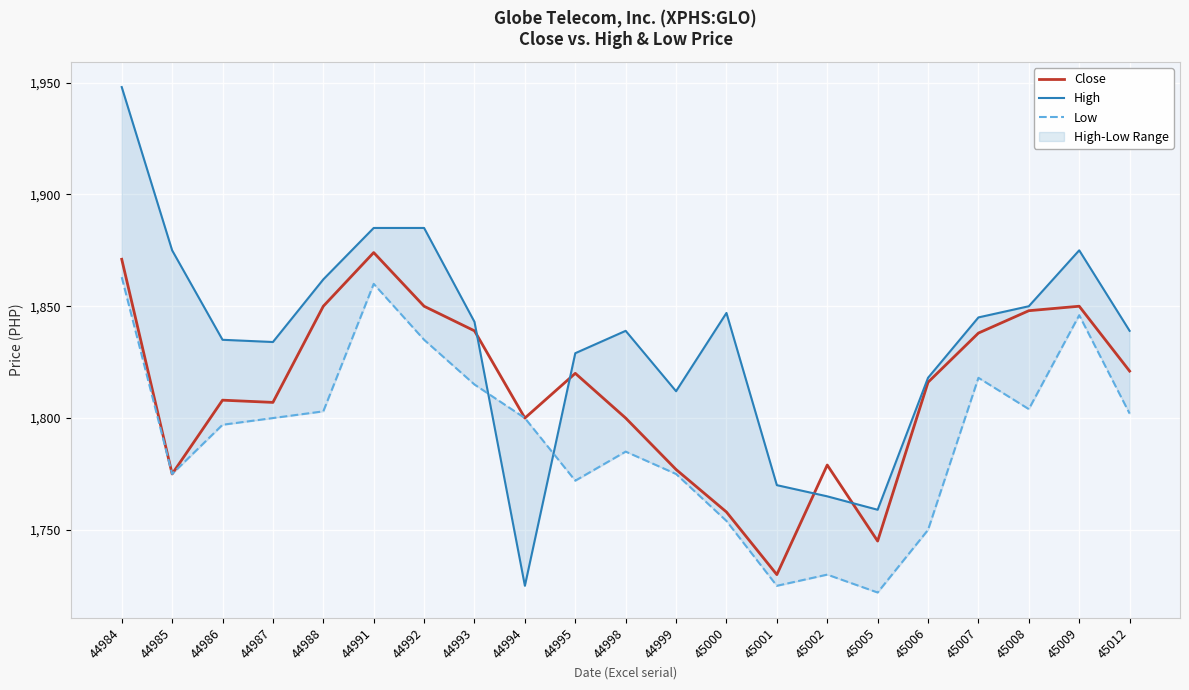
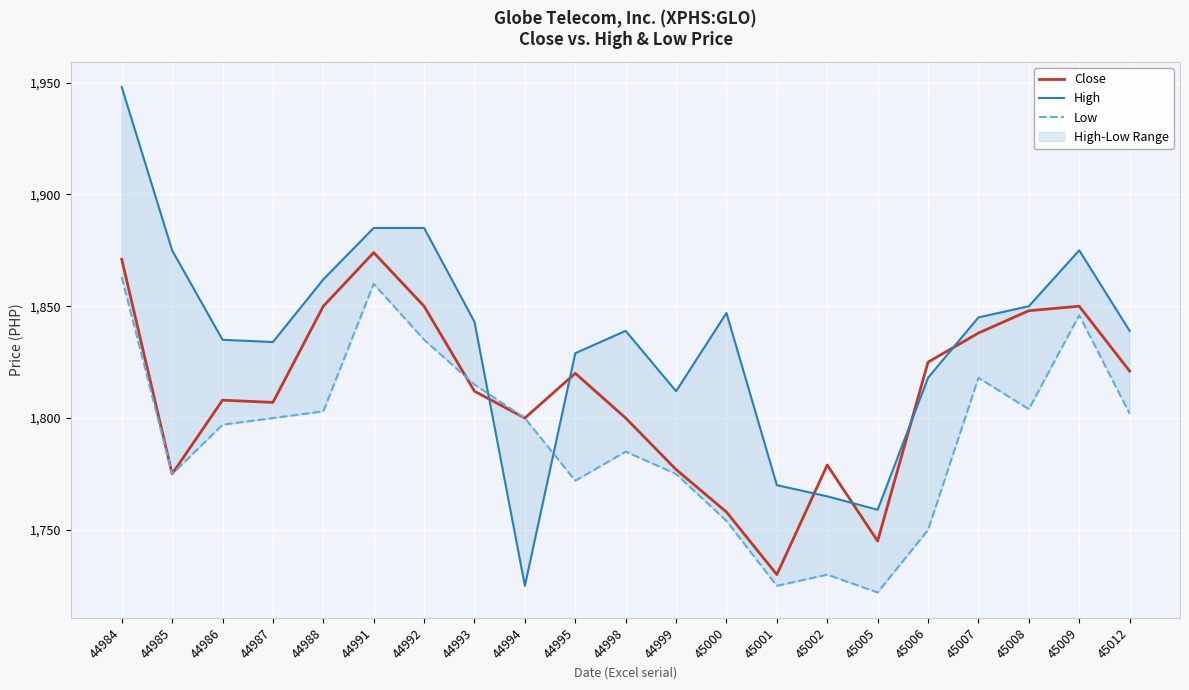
  {
    "Close": {
      "44984": "1,871",
      "44986": "1,808",
      "44987": "1,807",
      "44988": "1,850",
      "44991": "1,874",
      "44992": "1,850",
-     "44993": "1,839",
+     "44993": "1,812",
      "44995": "1,820",
      "44998": "1,800",
      "44999": "1,777",
      "45000": "1,758",
      "45001": "1,730",
      "45002": "1,779",
      "45005": "1,745",
-     "45006": "1,816",
+     "45006": "1,825",
      "45007": "1,838",
      "45008": "1,848",
      "45009": "1,850",
      "45012": "1,821"
    },
    "Low": {
      "44984": "1,863",
      "44986": "1,797",
      "44987": "1,800",
      "44988": "1,803",
      "44991": "1,860",
      "44992": "1,835",
      "44993": "1,815",
      "44995": "1,772",
      "44998": "1,785",
      "44999": "1,775",
      "45000": "1,754",
      "45001": "1,725",
      "45002": "1,730",
      "45005": "1,722",
      "45006": "1,750",
      "45007": "1,818",
      "45008": "1,804",
      "45009": "1,846",
      "45012": "1,802"
    }
  }
